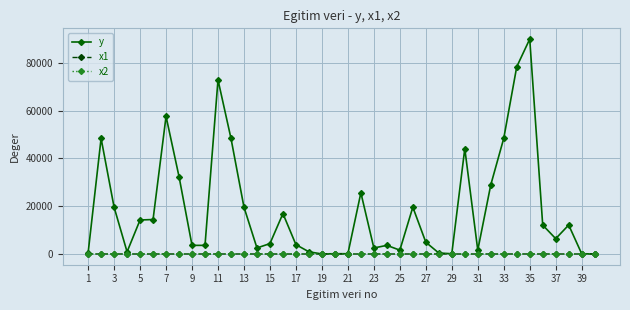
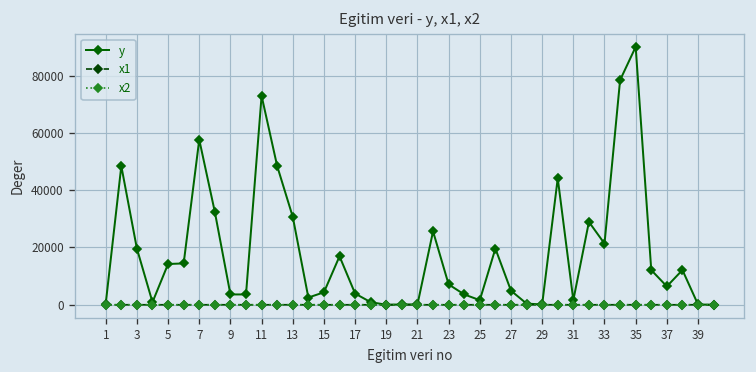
  {
    "y": {
      "3": 20000,
      "5": 14000,
      "7": 58000,
      "9": 4000,
      "11": 73000,
-     "13": 20000,
+     "13": 31000,
      "15": 4000,
      "17": 4000,
-     "23": 3000,
+     "23": 7000,
      "25": 2000,
      "27": 5000,
      "31": 2000,
-     "33": 48000,
+     "33": 21000,
      "35": 90000,
      "37": 6000
    },
    "x2": {
      "3": 0,
      "5": 0,
      "7": 0,
      "9": 0,
      "11": 0,
      "13": 0,
      "15": 0,
      "17": 0,
      "23": 0,
      "25": 0,
      "27": 0,
      "31": 0,
      "33": 0,
      "35": 0,
      "37": 0
    }
  }
